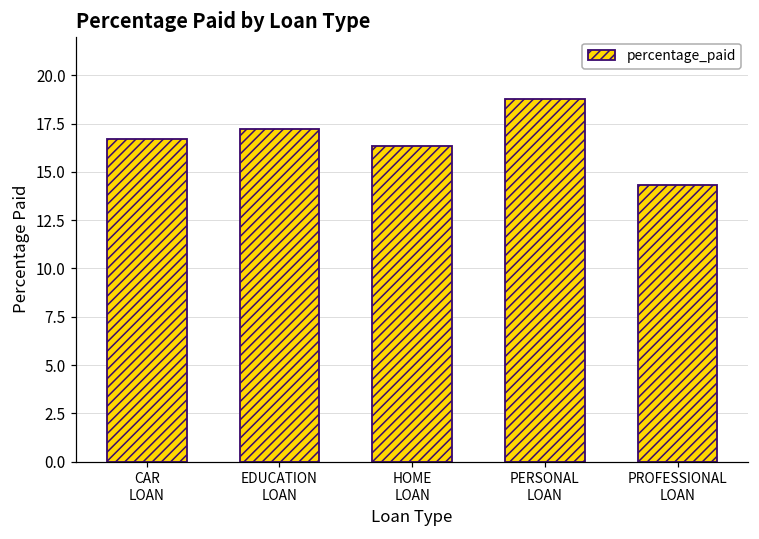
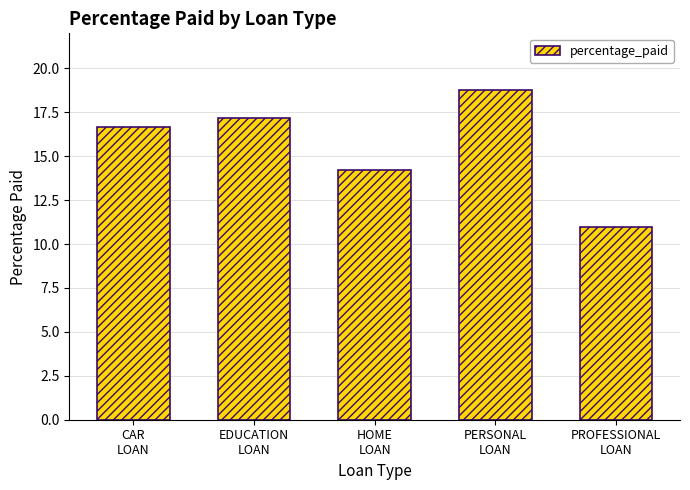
  {
    "CAR LOAN": 16.7,
    "EDUCATION LOAN": 17.2,
-   "HOME LOAN": 16.3,
+   "HOME LOAN": 14.2,
    "PERSONAL LOAN": 18.8,
-   "PROFESSIONAL LOAN": 14.3
+   "PROFESSIONAL LOAN": 11.0
  }
